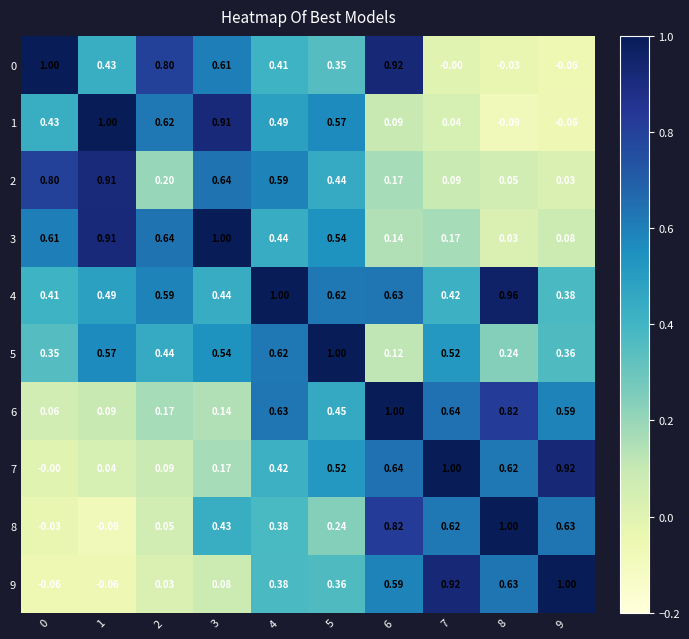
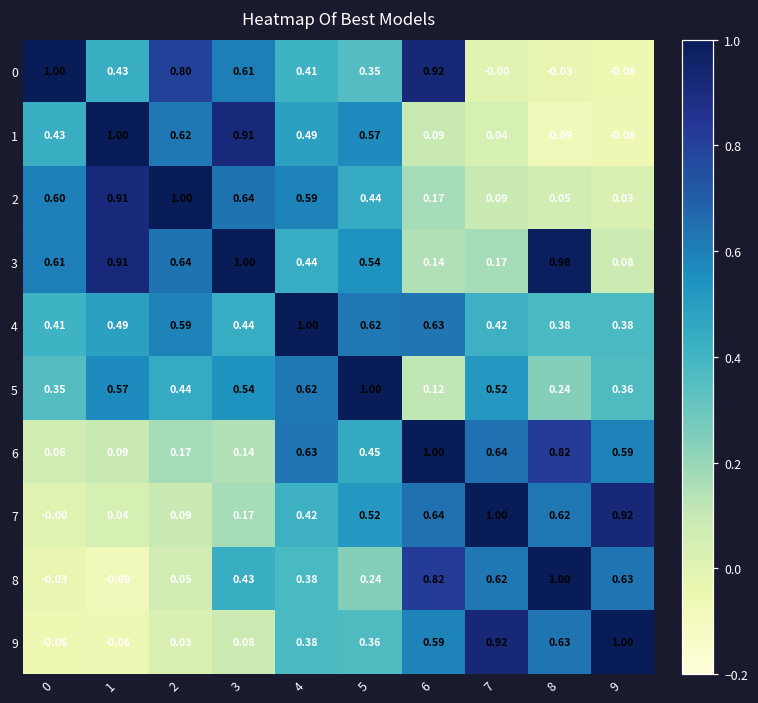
  {
    "0": {
      "0": 1.00,
      "1": 0.43,
      "2": 0.80,
      "3": 0.61,
      "4": 0.41,
      "5": 0.35,
      "6": 0.92,
      "7": -0.00,
      "8": -0.03,
      "9": -0.06
    },
    "1": {
      "0": 0.43,
      "1": 1.00,
      "2": 0.62,
      "3": 0.91,
      "4": 0.49,
      "5": 0.57,
      "6": 0.09,
      "7": 0.04,
      "8": -0.09,
      "9": -0.06
    },
    "2": {
-     "0": 0.80,
+     "0": 0.60,
      "1": 0.91,
-     "2": 0.20,
+     "2": 1.00,
      "3": 0.64,
      "4": 0.59,
      "5": 0.44,
      "6": 0.17,
      "7": 0.09,
      "8": 0.05,
      "9": 0.03
    },
    "3": {
      "0": 0.61,
      "1": 0.91,
      "2": 0.64,
      "3": 1.00,
      "4": 0.44,
      "5": 0.54,
      "6": 0.14,
      "7": 0.17,
-     "8": 0.03,
+     "8": 0.98,
      "9": 0.08
    },
    "4": {
      "0": 0.41,
      "1": 0.49,
      "2": 0.59,
      "3": 0.44,
      "4": 1.00,
      "5": 0.62,
      "6": 0.63,
      "7": 0.42,
-     "8": 0.96,
+     "8": 0.38,
      "9": 0.38
    },
    "5": {
      "0": 0.35,
      "1": 0.57,
      "2": 0.44,
      "3": 0.54,
      "4": 0.62,
      "5": 1.00,
      "6": 0.12,
      "7": 0.52,
      "8": 0.24,
      "9": 0.36
    },
    "6": {
      "0": 0.06,
      "1": 0.09,
      "2": 0.17,
      "3": 0.14,
      "4": 0.63,
      "5": 0.45,
      "6": 1.00,
      "7": 0.64,
      "8": 0.82,
      "9": 0.59
    },
    "7": {
      "0": -0.00,
      "1": 0.04,
      "2": 0.09,
      "3": 0.17,
      "4": 0.42,
      "5": 0.52,
      "6": 0.64,
      "7": 1.00,
      "8": 0.62,
      "9": 0.92
    },
    "8": {
      "0": -0.03,
      "1": -0.09,
      "2": 0.05,
      "3": 0.43,
      "4": 0.38,
      "5": 0.24,
      "6": 0.82,
      "7": 0.62,
      "8": 1.00,
      "9": 0.63
    },
    "9": {
      "0": -0.06,
      "1": -0.06,
      "2": 0.03,
      "3": 0.08,
      "4": 0.38,
      "5": 0.36,
      "6": 0.59,
      "7": 0.92,
      "8": 0.63,
      "9": 1.00
    }
  }
